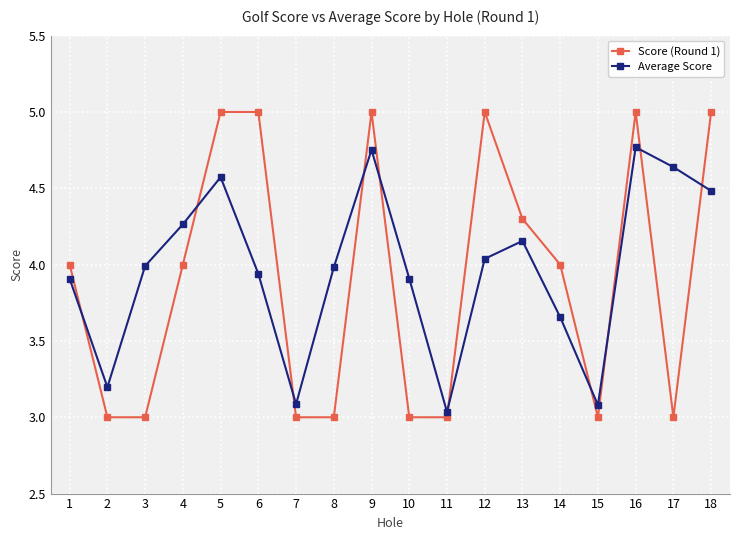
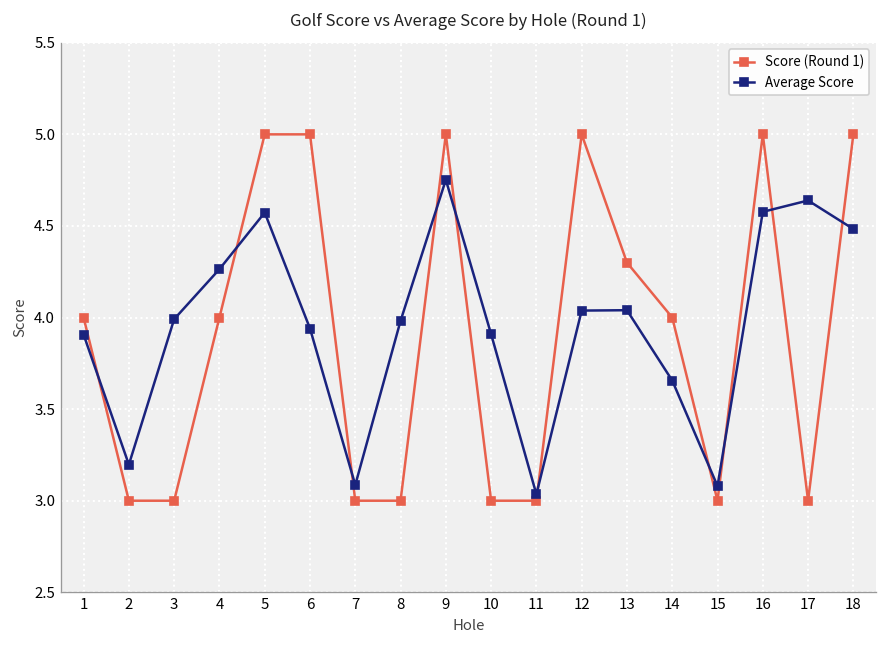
  {
    "Score (Round 1)": {
      "1": 4.00,
      "2": 3.00,
      "3": 3.00,
      "4": 4.00,
      "5": 5.00,
      "6": 5.00,
      "7": 3.00,
      "8": 3.00,
      "9": 5.00,
      "10": 3.00,
      "11": 3.00,
      "12": 5.00,
      "13": 4.30,
      "14": 4.00,
      "15": 3.00,
      "16": 5.00,
      "17": 3.00,
      "18": 5.00
    },
    "Average Score": {
      "1": 3.91,
      "2": 3.20,
      "3": 3.99,
      "4": 4.26,
      "5": 4.57,
      "6": 3.94,
      "7": 3.09,
      "8": 3.98,
      "9": 4.75,
      "10": 3.91,
      "11": 3.04,
      "12": 4.04,
-     "13": 4.16,
+     "13": 4.04,
      "14": 3.66,
      "15": 3.08,
-     "16": 4.77,
+     "16": 4.58,
      "17": 4.64,
      "18": 4.48
    }
  }
